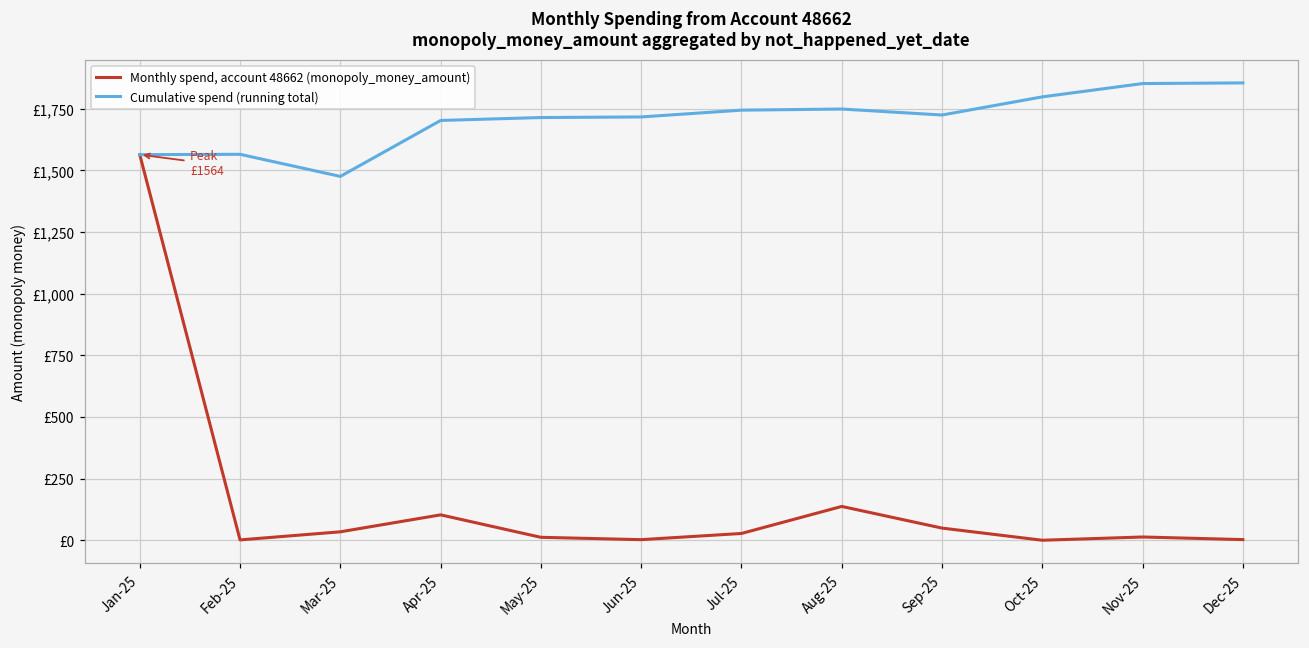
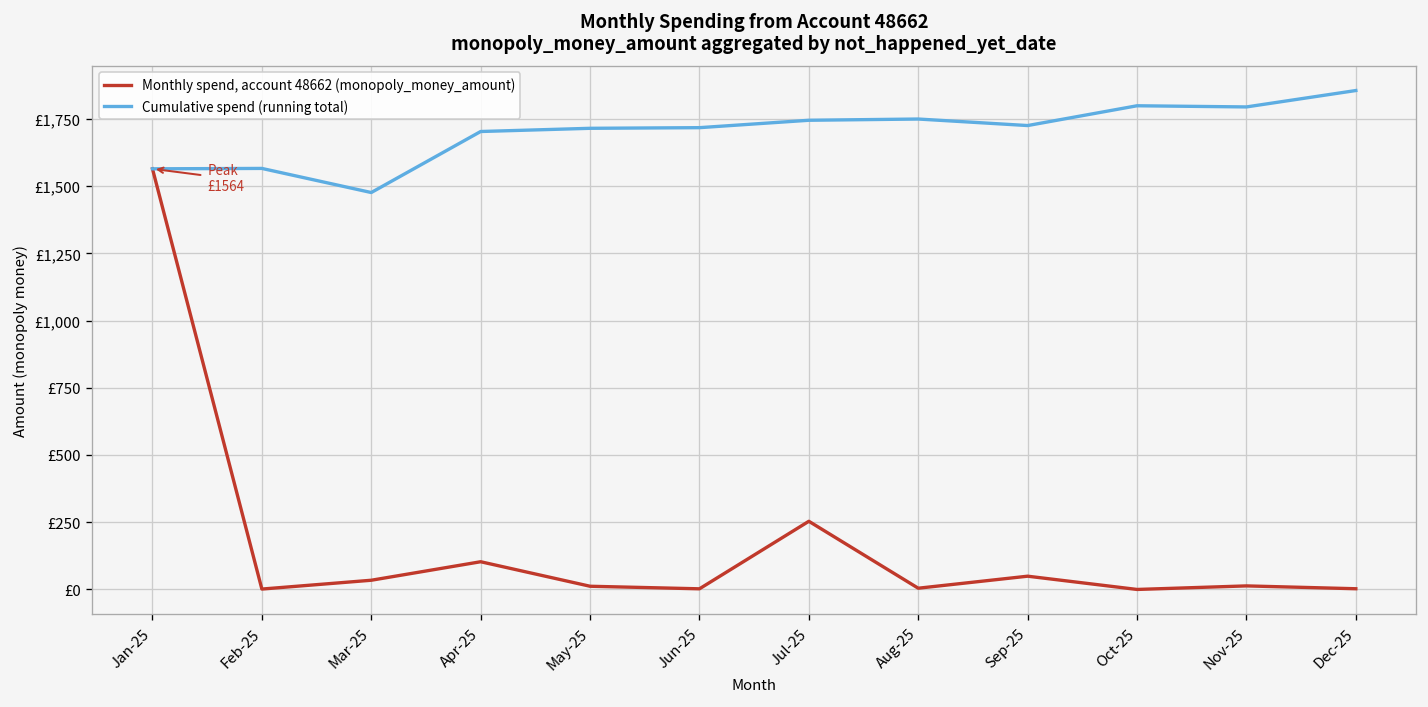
  {
    "Monthly spend, account 48662 (monopoly_money_amount)": {
      "Feb-25": "£0",
      "Mar-25": "£30",
      "Apr-25": "£100",
      "May-25": "£10",
      "Jun-25": "£0",
-     "Jul-25": "£30",
-     "Aug-25": "£140",
+     "Jul-25": "£250",
+     "Aug-25": "£0",
      "Sep-25": "£50",
      "Oct-25": "£0",
      "Nov-25": "£10",
      "Dec-25": "£0"
    },
    "Cumulative spend (running total)": {
      "Feb-25": "£1,570",
      "Mar-25": "£1,480",
      "Apr-25": "£1,700",
      "May-25": "£1,710",
      "Jun-25": "£1,720",
      "Jul-25": "£1,740",
      "Aug-25": "£1,750",
      "Sep-25": "£1,730",
      "Oct-25": "£1,800",
-     "Nov-25": "£1,850",
+     "Nov-25": "£1,790",
      "Dec-25": "£1,860"
    }
  }
